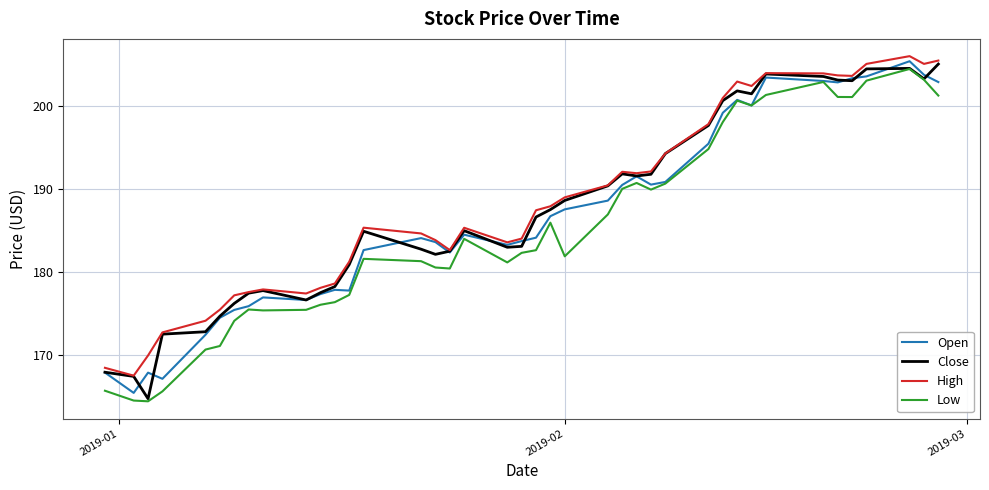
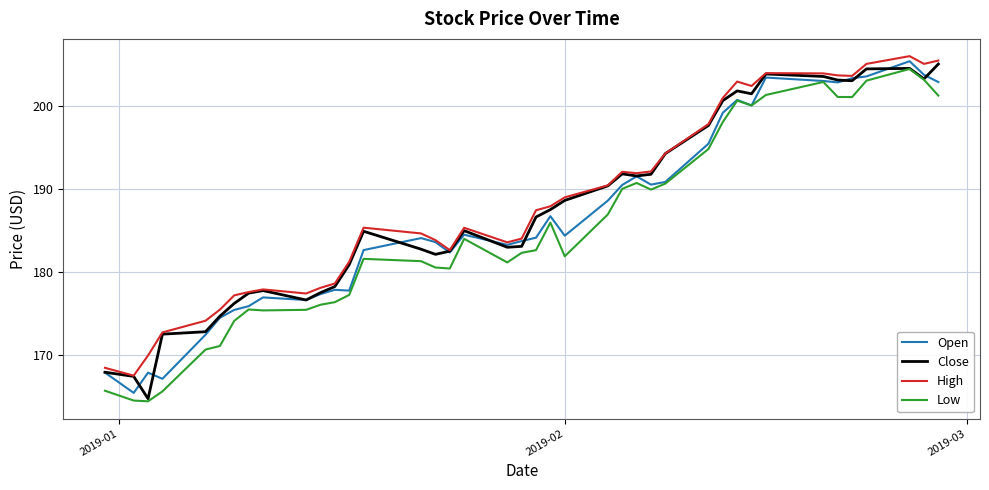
  {
    "Open": {
-     "2019-02": 188
+     "2019-02": 184
    },
    "Close": {
      "2019-02": 189
    },
    "High": {
      "2019-02": 189
    },
    "Low": {
      "2019-02": 182
    }
  }
